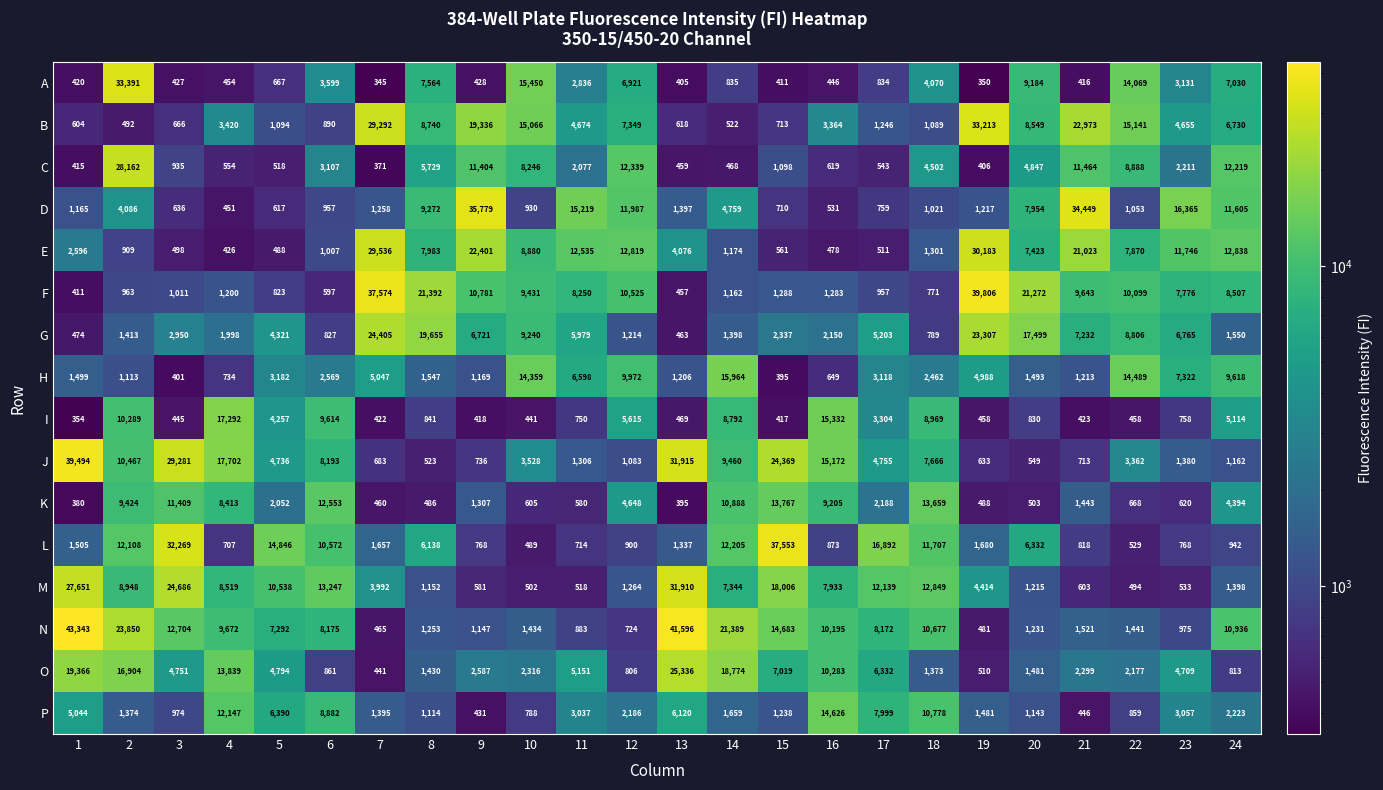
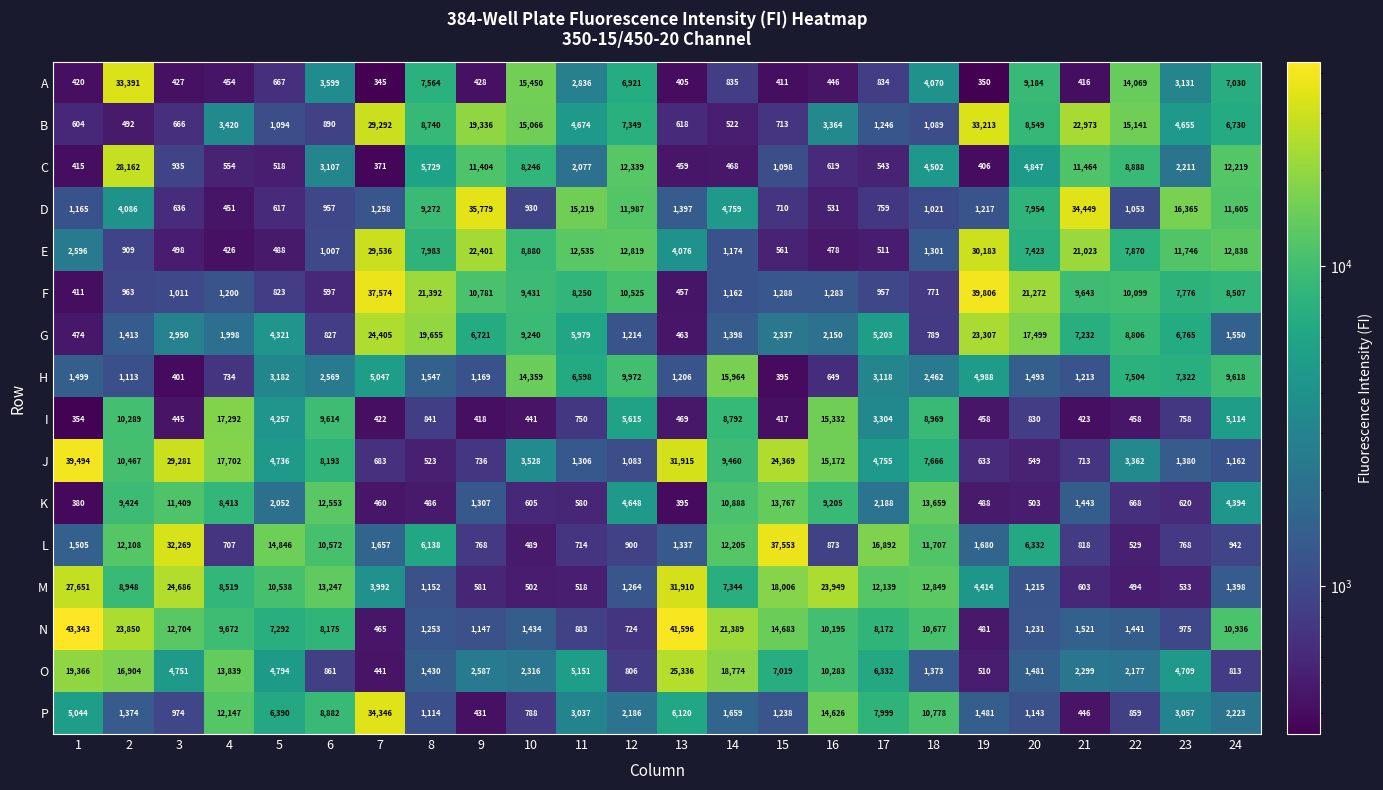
  {
    "H": {
      "1": "1,499",
      "2": "1,113",
      "3": "401",
      "4": "734",
      "5": "3,182",
      "6": "2,569",
      "7": "5,047",
      "8": "1,547",
      "9": "1,169",
      "10": "14,359",
      "11": "6,598",
      "12": "9,972",
      "13": "1,206",
      "14": "15,964",
      "15": "395",
      "16": "649",
      "17": "3,118",
      "18": "2,462",
      "19": "4,988",
      "20": "1,493",
      "21": "1,213",
-     "22": "14,489",
+     "22": "7,504",
      "23": "7,322",
      "24": "9,618"
    },
    "M": {
      "1": "27,651",
      "2": "8,948",
      "3": "24,686",
      "4": "8,519",
      "5": "10,538",
      "6": "13,247",
      "7": "3,992",
      "8": "1,152",
      "9": "581",
      "10": "502",
      "11": "518",
      "12": "1,264",
      "13": "31,910",
      "14": "7,344",
      "15": "18,006",
-     "16": "7,933",
+     "16": "23,949",
      "17": "12,139",
      "18": "12,849",
      "19": "4,414",
      "20": "1,215",
      "21": "603",
      "22": "494",
      "23": "533",
      "24": "1,398"
    },
    "P": {
      "1": "5,044",
      "2": "1,374",
      "3": "974",
      "4": "12,147",
      "5": "6,390",
      "6": "8,882",
-     "7": "1,395",
+     "7": "34,346",
      "8": "1,114",
      "9": "431",
      "10": "788",
      "11": "3,037",
      "12": "2,186",
      "13": "6,120",
      "14": "1,659",
      "15": "1,238",
      "16": "14,626",
      "17": "7,999",
      "18": "10,778",
      "19": "1,481",
      "20": "1,143",
      "21": "446",
      "22": "859",
      "23": "3,057",
      "24": "2,223"
    }
  }
